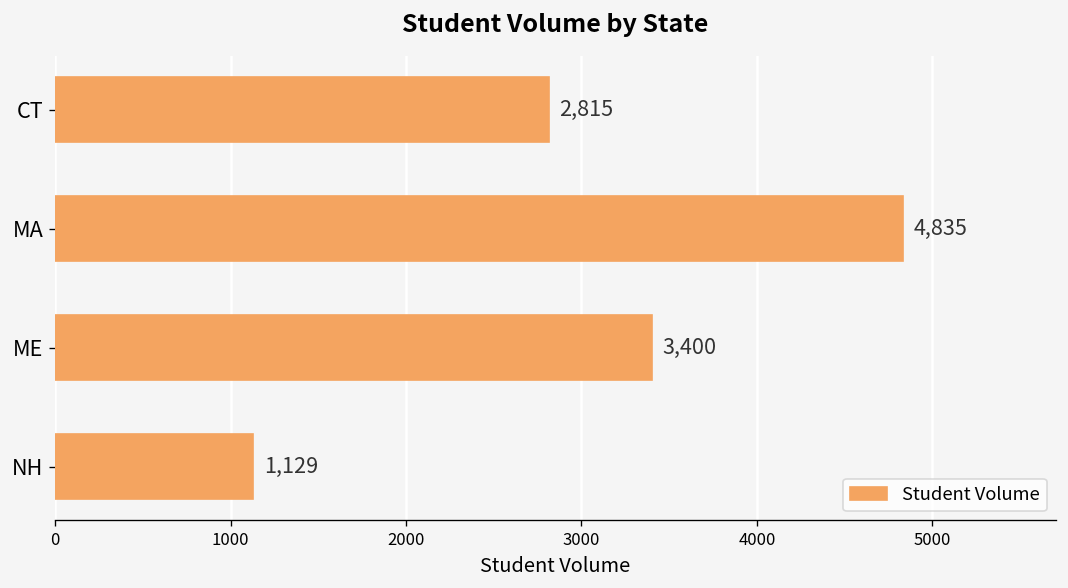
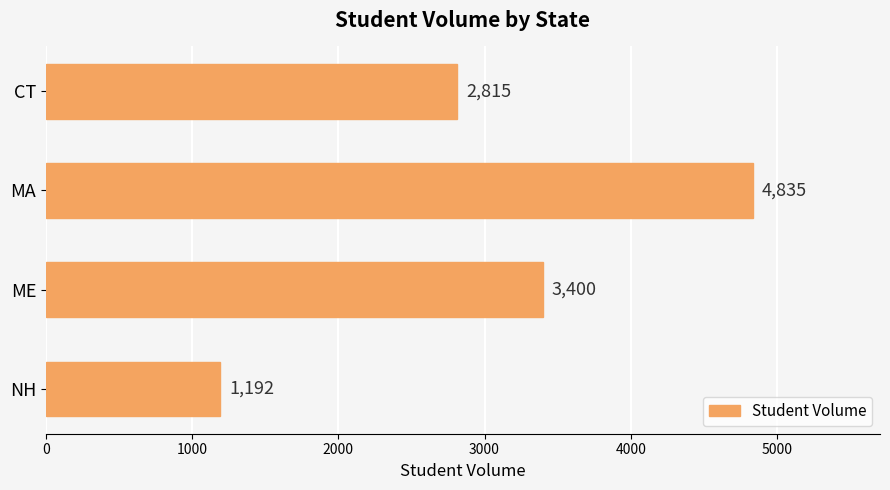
  {
    "CT": "2,815",
    "MA": "4,835",
    "ME": "3,400",
-   "NH": "1,129"
+   "NH": "1,192"
  }
